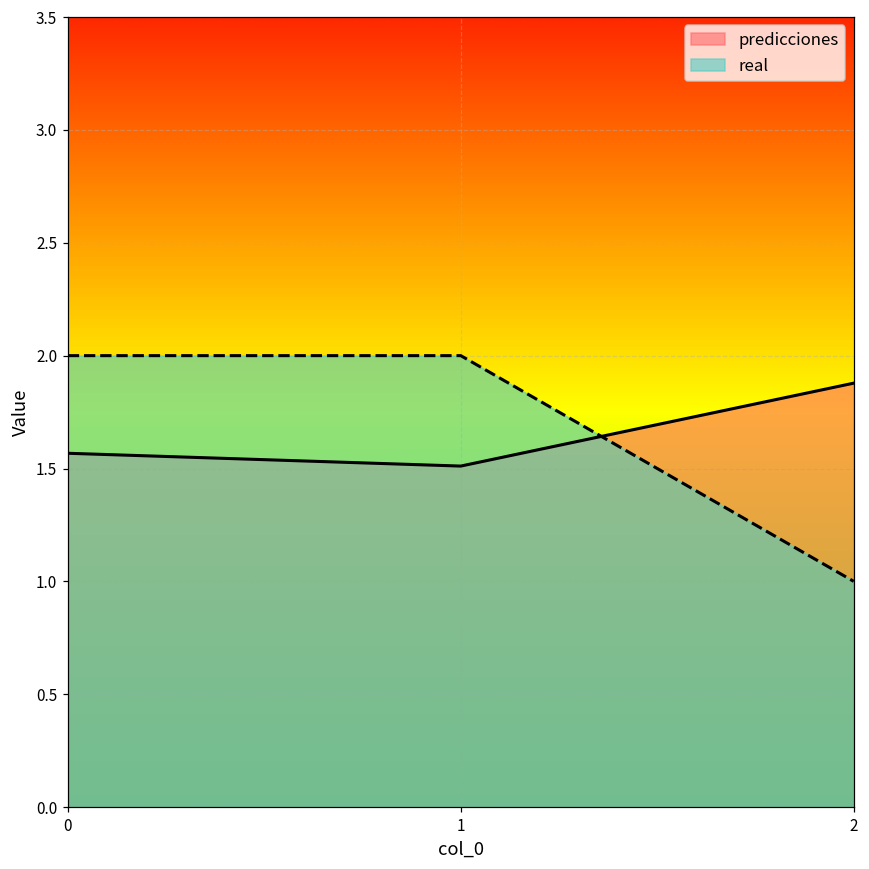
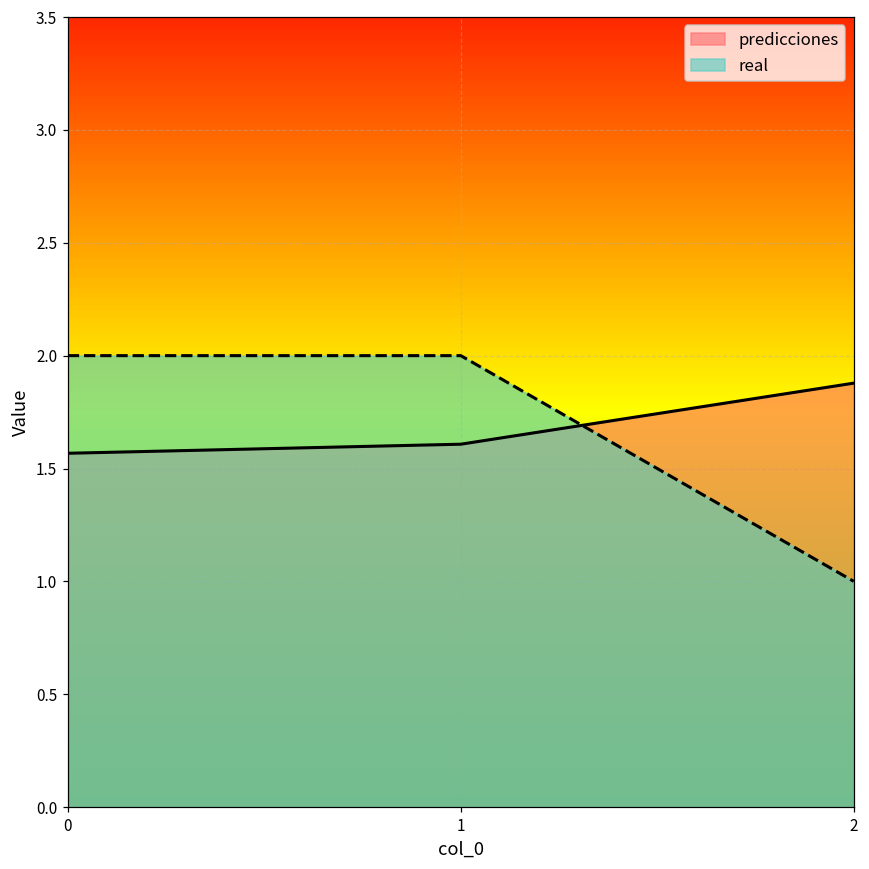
  {
    "predicciones": {
      "0": 1.57,
-     "1": 1.51,
+     "1": 1.61,
      "2": 1.88
    },
    "real": {
      "0": 2.00,
      "1": 2.00,
      "2": 1.00
    }
  }
